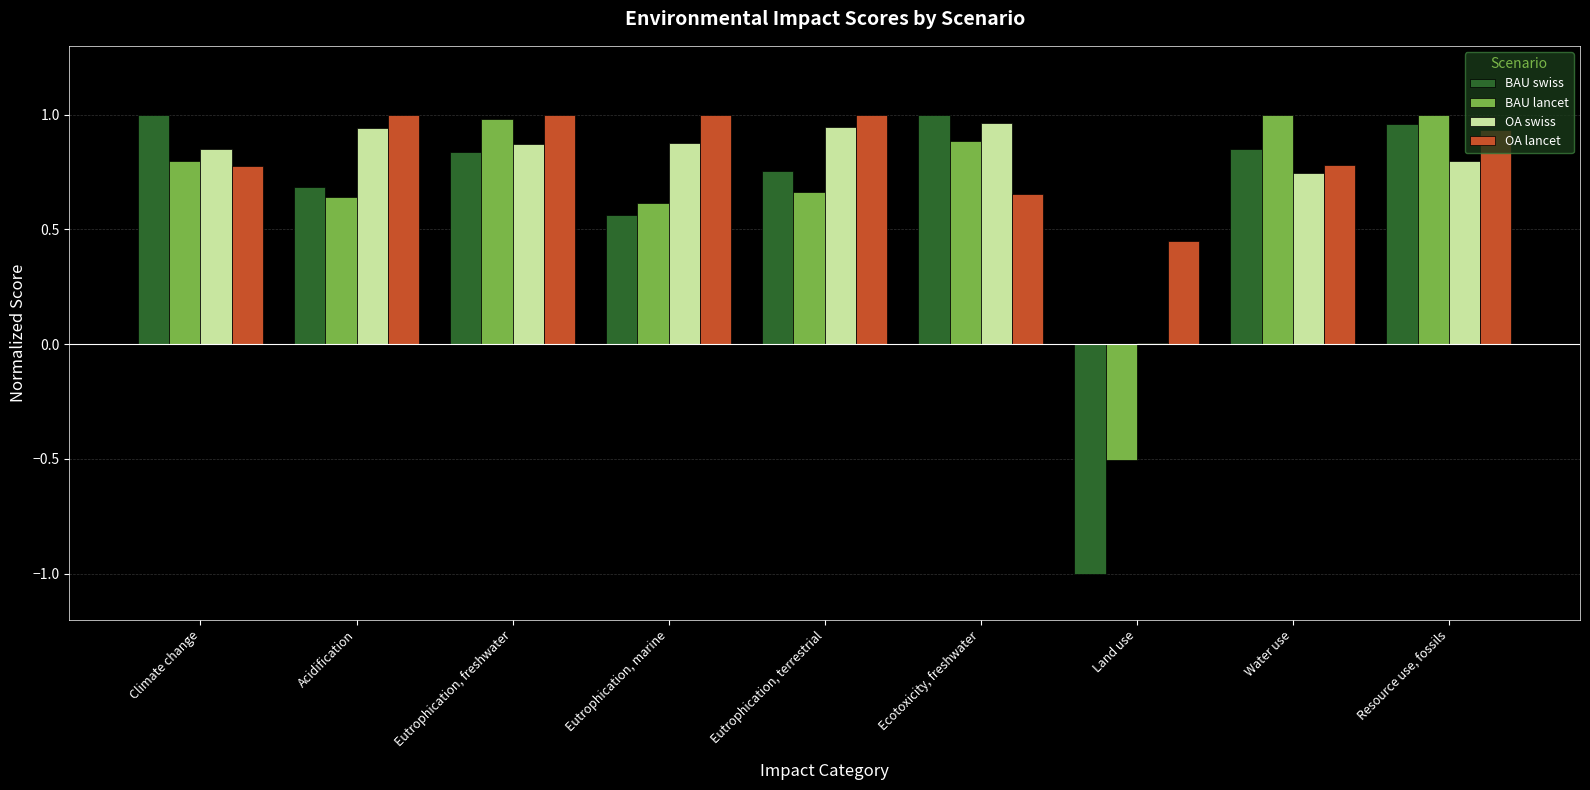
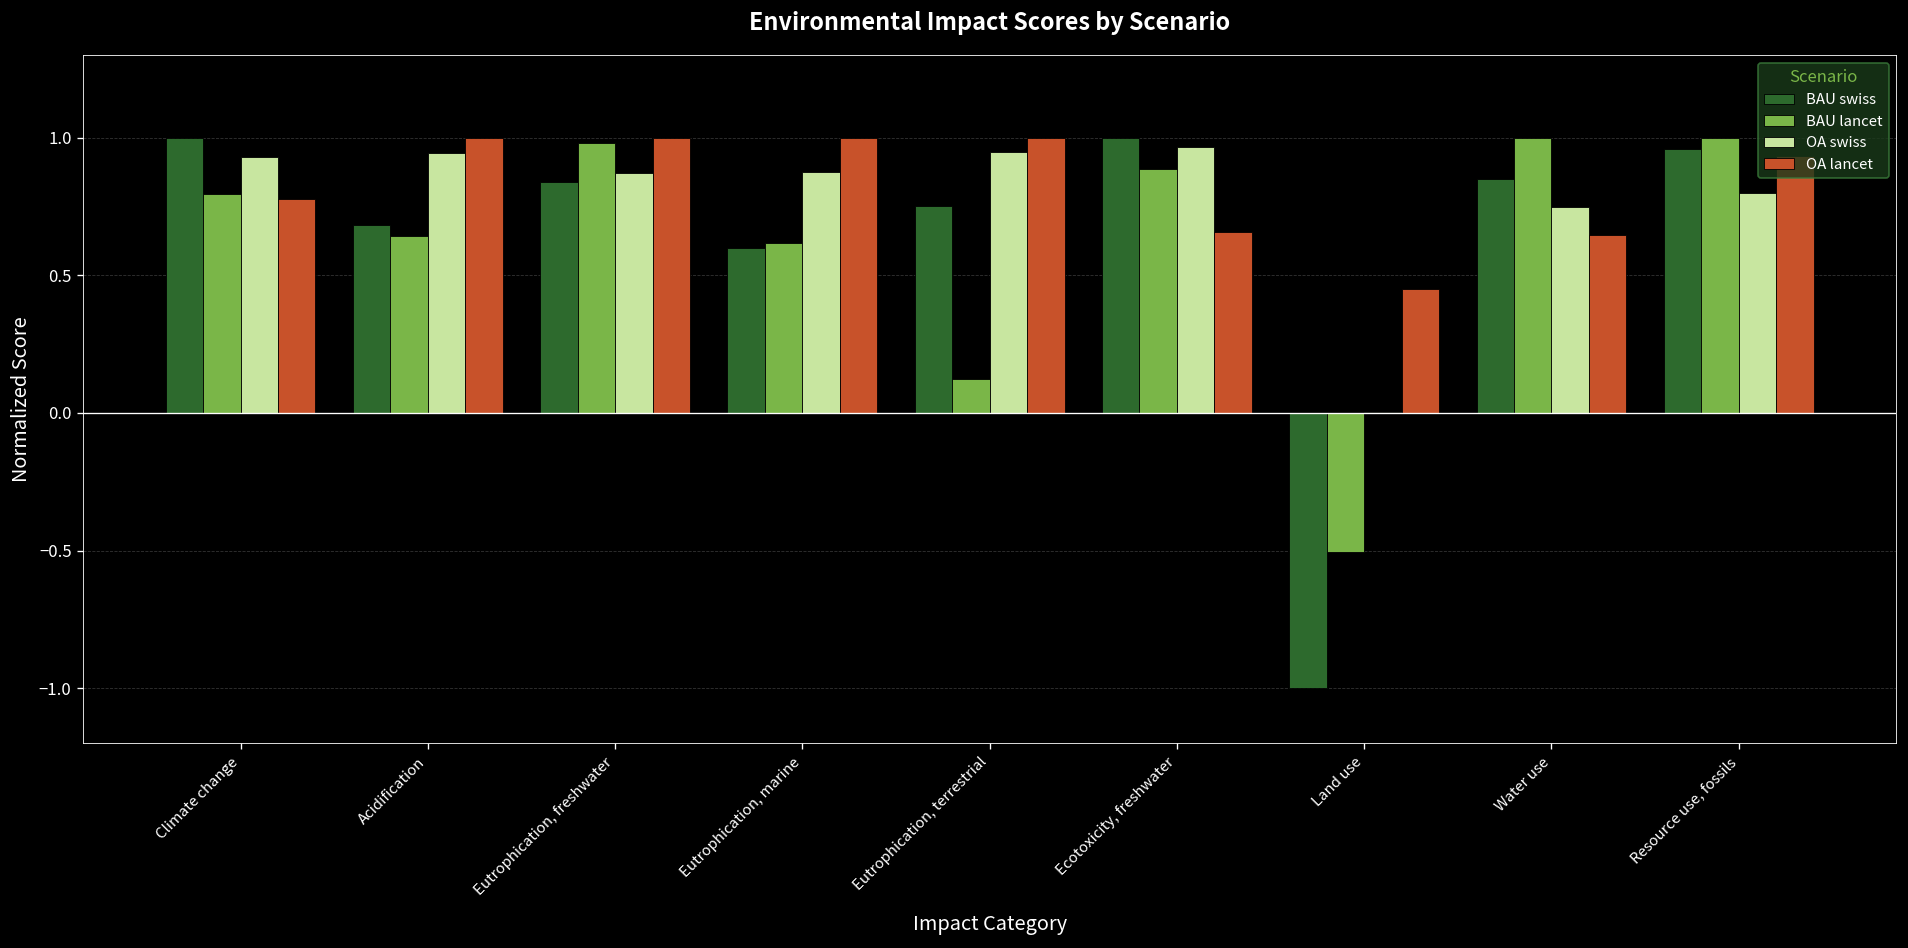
  {
    "BAU swiss": {
      "Climate change": 1.00,
      "Acidification": 0.68,
      "Eutrophication, freshwater": 0.84,
-     "Eutrophication, marine": 0.56,
+     "Eutrophication, marine": 0.60,
      "Eutrophication, terrestrial": 0.75,
      "Ecotoxicity, freshwater": 1.00,
      "Land use": -1.00,
      "Water use": 0.85,
      "Resource use, fossils": 0.96
    },
    "BAU lancet": {
      "Climate change": 0.80,
      "Acidification": 0.64,
      "Eutrophication, freshwater": 0.98,
      "Eutrophication, marine": 0.62,
-     "Eutrophication, terrestrial": 0.66,
+     "Eutrophication, terrestrial": 0.12,
      "Ecotoxicity, freshwater": 0.89,
      "Land use": -0.51,
      "Water use": 1.00,
      "Resource use, fossils": 1.00
    },
    "OA swiss": {
-     "Climate change": 0.85,
+     "Climate change": 0.93,
      "Acidification": 0.94,
      "Eutrophication, freshwater": 0.87,
      "Eutrophication, marine": 0.87,
      "Eutrophication, terrestrial": 0.95,
      "Ecotoxicity, freshwater": 0.96,
      "Water use": 0.75,
      "Resource use, fossils": 0.80
    },
    "OA lancet": {
      "Climate change": 0.78,
      "Acidification": 1.00,
      "Eutrophication, freshwater": 1.00,
      "Eutrophication, marine": 1.00,
      "Eutrophication, terrestrial": 1.00,
      "Ecotoxicity, freshwater": 0.66,
      "Land use": 0.45,
-     "Water use": 0.78
+     "Water use": 0.65
    }
  }
